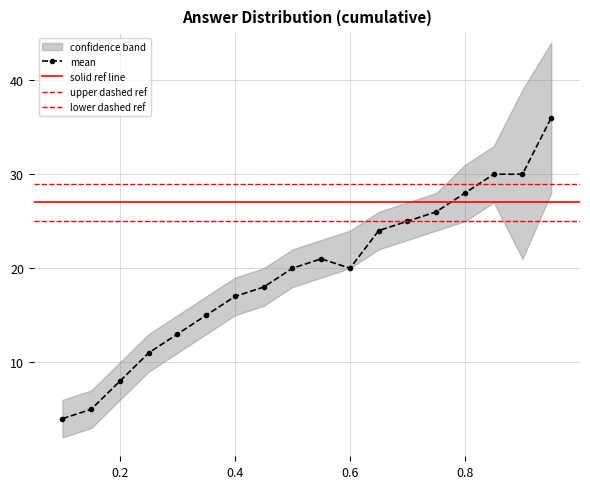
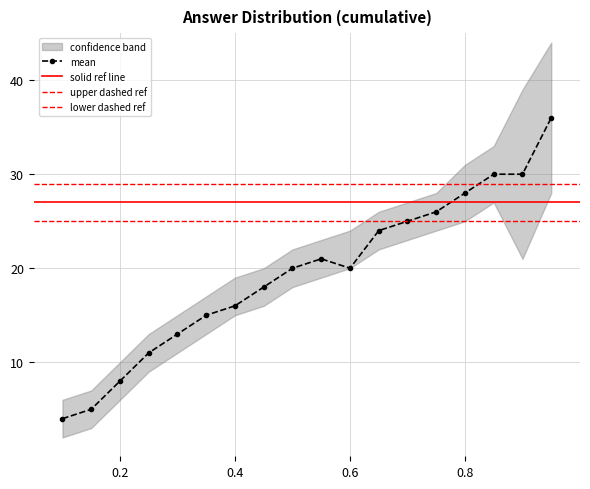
  {
    "mean": {
      "0.2": 8,
-     "0.4": 17,
+     "0.4": 16,
      "0.6": 20,
      "0.8": 28
    }
  }
